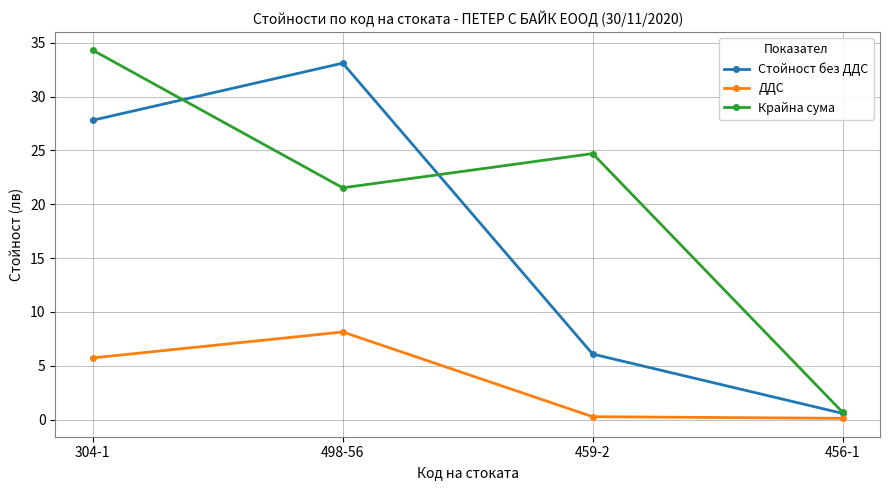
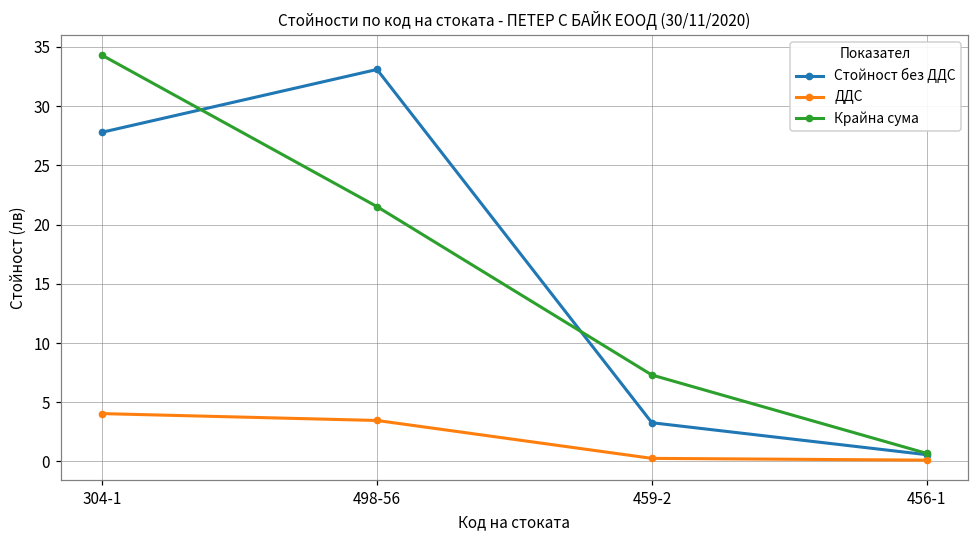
  {
    "Стойност без ДДС": {
      "304-1": 27.8,
      "498-56": 33.1,
-     "459-2": 6.1
+     "459-2": 3.3
    },
    "ДДС": {
-     "304-1": 5.7,
-     "498-56": 8.1,
+     "304-1": 4.0,
+     "498-56": 3.5,
      "459-2": 0.3,
      "456-1": 0.1
    },
    "Крайна сума": {
      "304-1": 34.3,
      "498-56": 21.5,
-     "459-2": 24.7
+     "459-2": 7.3
    }
  }
